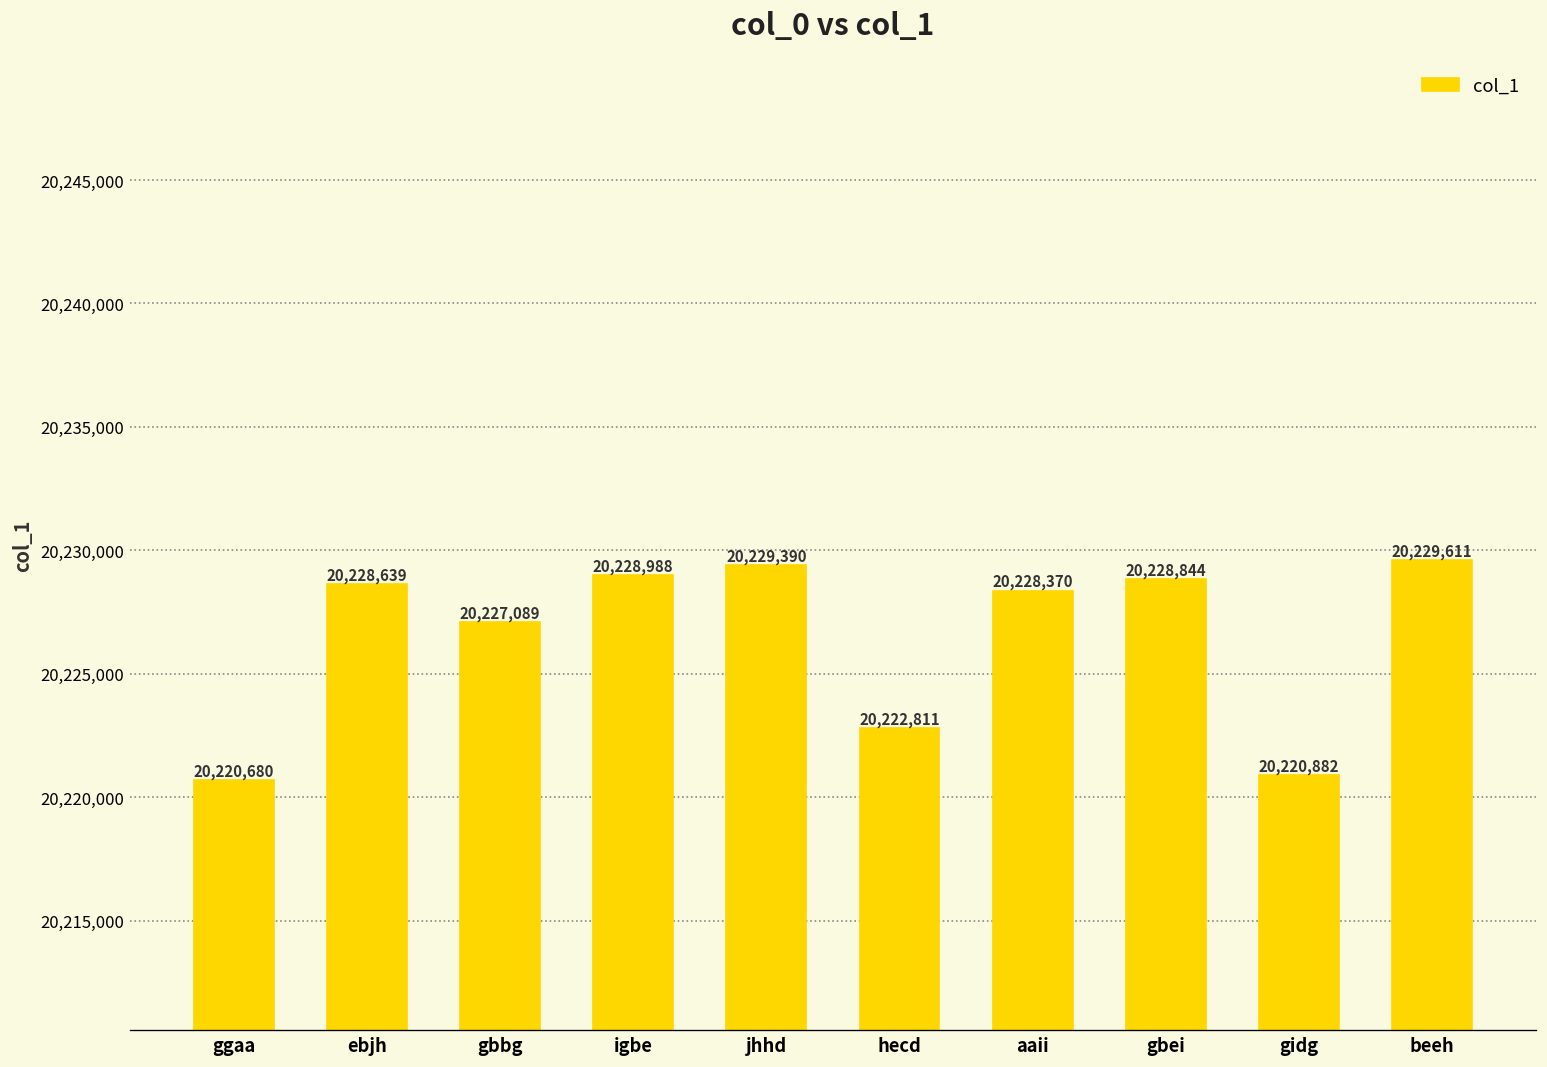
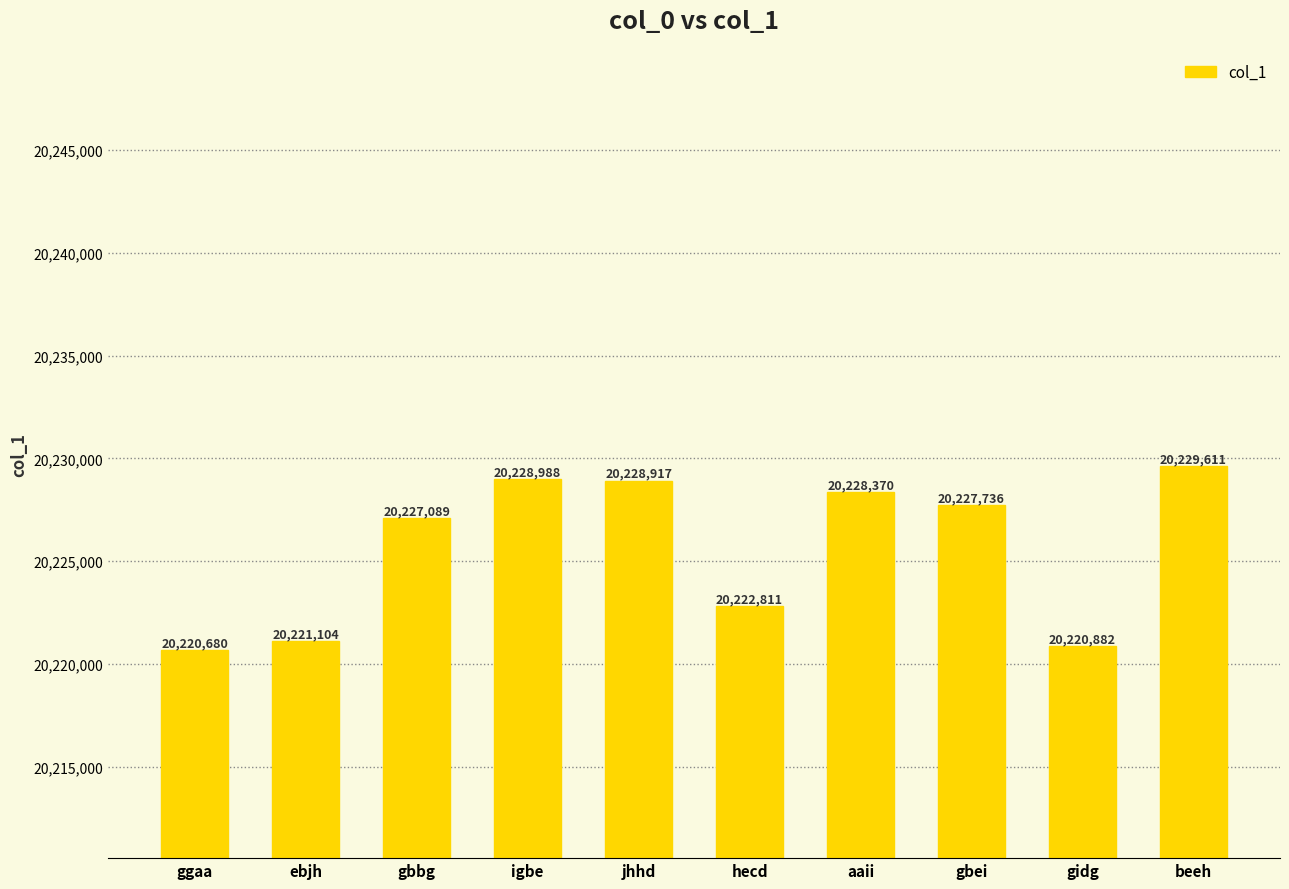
  {
    "ggaa": "20,220,680",
-   "ebjh": "20,228,639",
+   "ebjh": "20,221,104",
    "gbbg": "20,227,089",
    "igbe": "20,228,988",
-   "jhhd": "20,229,390",
+   "jhhd": "20,228,917",
    "hecd": "20,222,811",
    "aaii": "20,228,370",
-   "gbei": "20,228,844",
+   "gbei": "20,227,736",
    "gidg": "20,220,882",
    "beeh": "20,229,611"
  }
